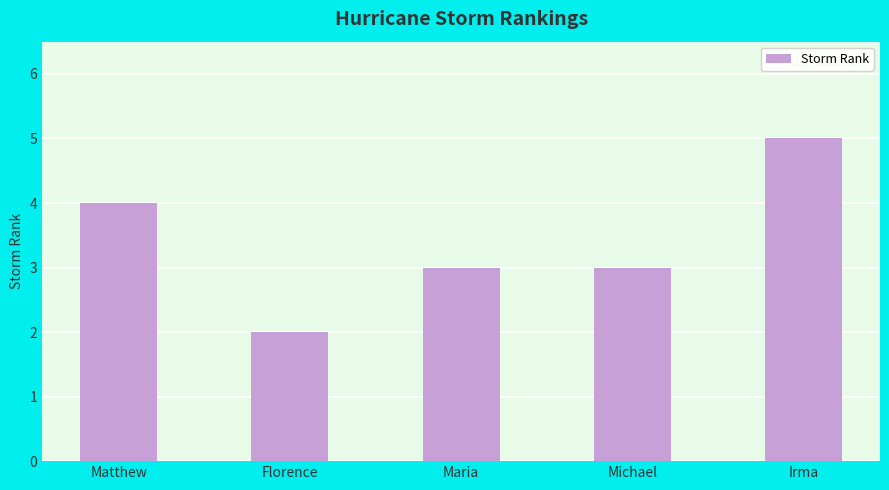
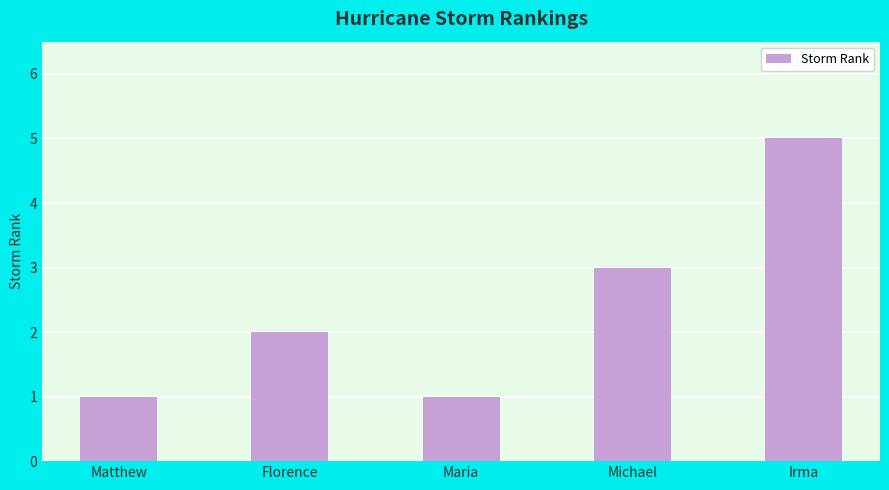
  {
-   "Matthew": 4,
+   "Matthew": 1,
    "Florence": 2,
-   "Maria": 3,
+   "Maria": 1,
    "Michael": 3,
    "Irma": 5
  }
